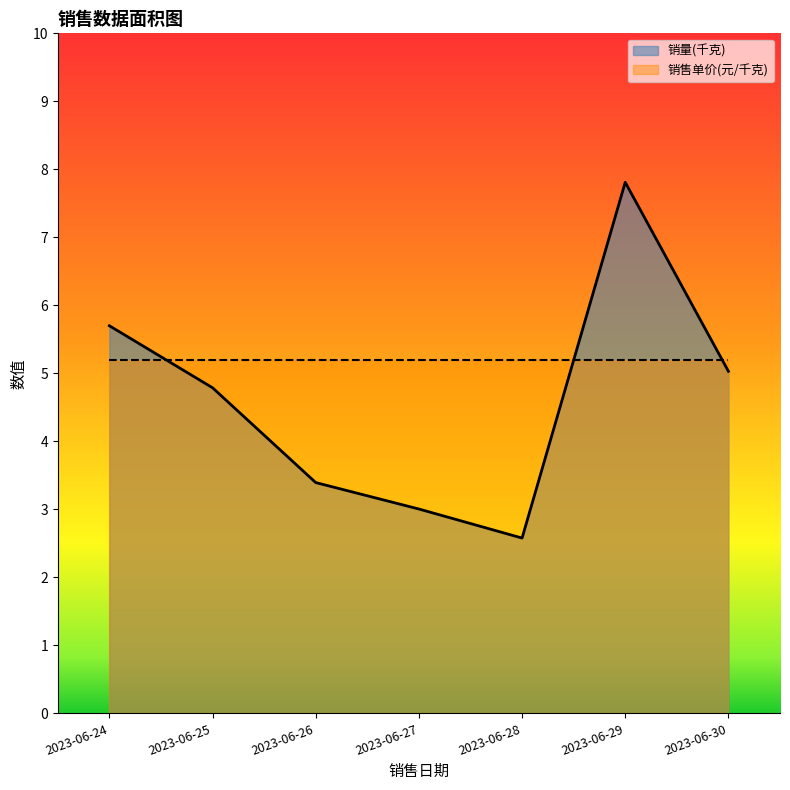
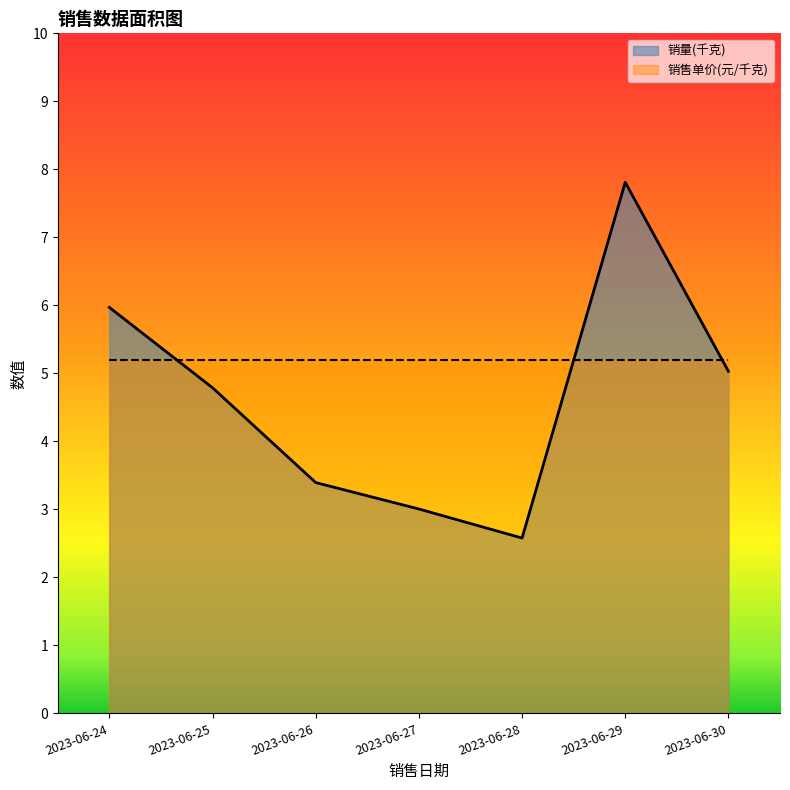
  {
    "销量(千克)": {
-     "2023-06-24": 5.7,
+     "2023-06-24": 6.0,
      "2023-06-25": 4.8,
      "2023-06-26": 3.4,
      "2023-06-27": 3.0,
      "2023-06-28": 2.6,
      "2023-06-29": 7.8,
      "2023-06-30": 5.0
    },
    "销售单价(元/千克)": {
      "2023-06-24": 5.2,
      "2023-06-25": 5.2,
      "2023-06-26": 5.2,
      "2023-06-27": 5.2,
      "2023-06-28": 5.2,
      "2023-06-29": 5.2,
      "2023-06-30": 5.2
    }
  }
